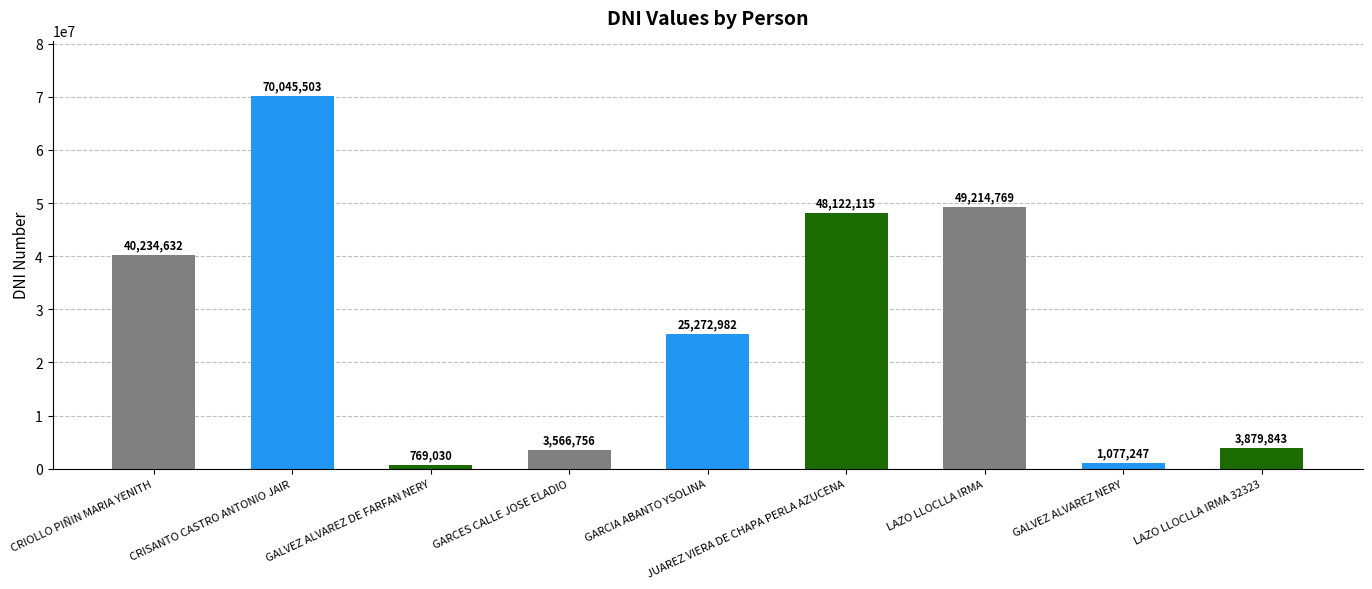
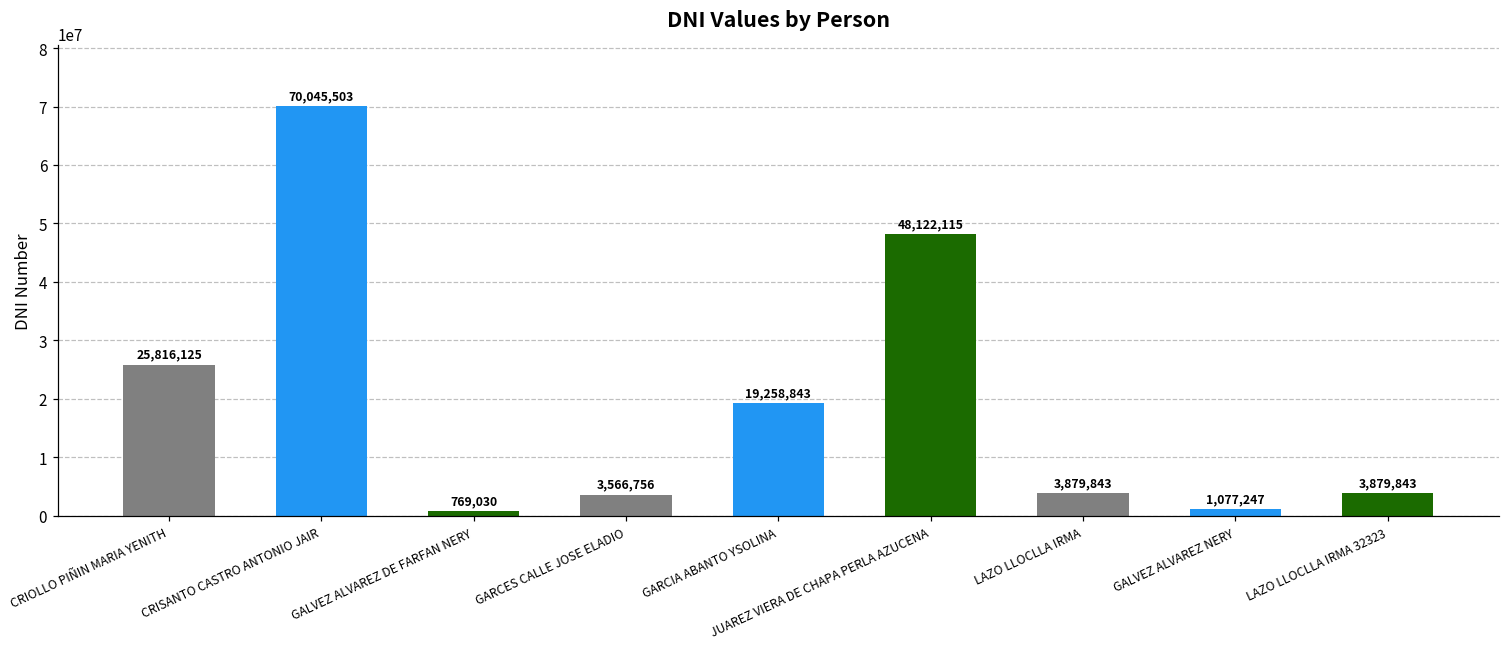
  {
-   "CRIOLLO PIÑIN MARIA YENITH": "40,234,632",
+   "CRIOLLO PIÑIN MARIA YENITH": "25,816,125",
    "CRISANTO CASTRO ANTONIO JAIR": "70,045,503",
    "GALVEZ ALVAREZ DE FARFAN NERY": "769,030",
    "GARCES CALLE JOSE ELADIO": "3,566,756",
-   "GARCIA ABANTO YSOLINA": "25,272,982",
+   "GARCIA ABANTO YSOLINA": "19,258,843",
    "JUAREZ VIERA DE CHAPA PERLA AZUCENA": "48,122,115",
-   "LAZO LLOCLLA IRMA": "49,214,769",
+   "LAZO LLOCLLA IRMA": "3,879,843",
    "GALVEZ ALVAREZ NERY": "1,077,247",
    "LAZO LLOCLLA IRMA 32323": "3,879,843"
  }
